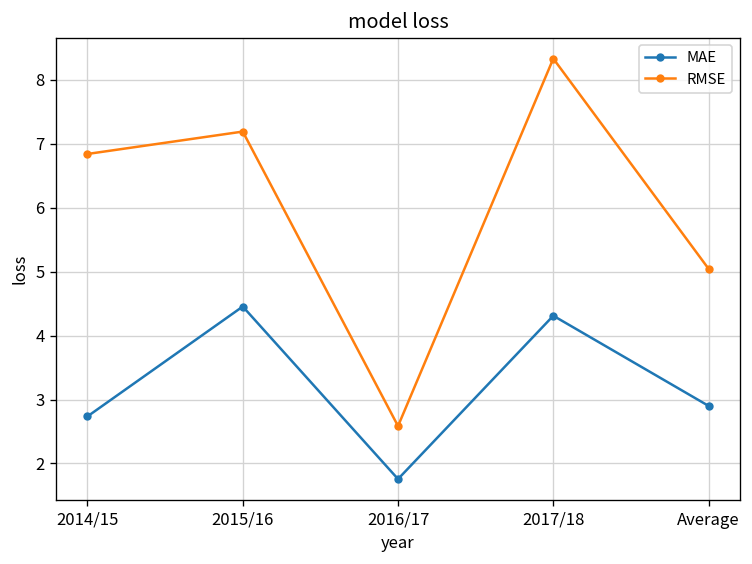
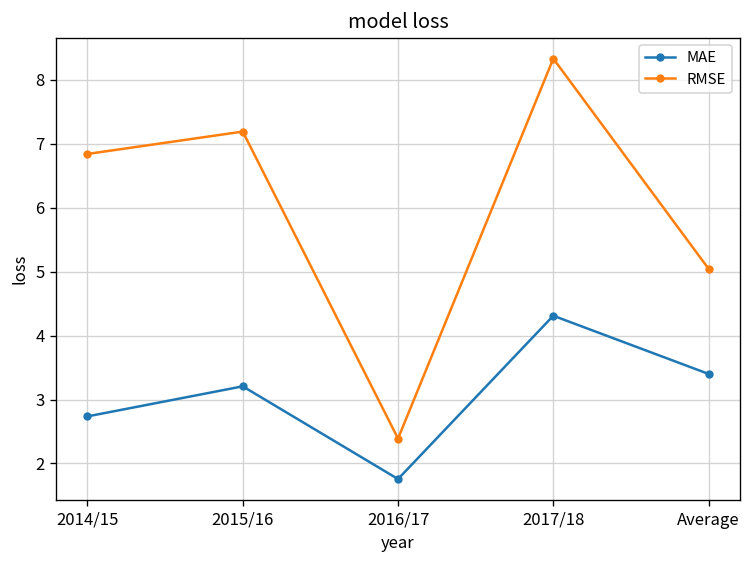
  {
    "MAE": {
      "2014/15": 2.7,
-     "2015/16": 4.5,
+     "2015/16": 3.2,
      "2016/17": 1.8,
      "2017/18": 4.3,
-     "Average": 2.9
+     "Average": 3.4
    },
    "RMSE": {
      "2014/15": 6.8,
      "2015/16": 7.2,
-     "2016/17": 2.6,
+     "2016/17": 2.4,
      "2017/18": 8.3,
      "Average": 5.0
    }
  }
